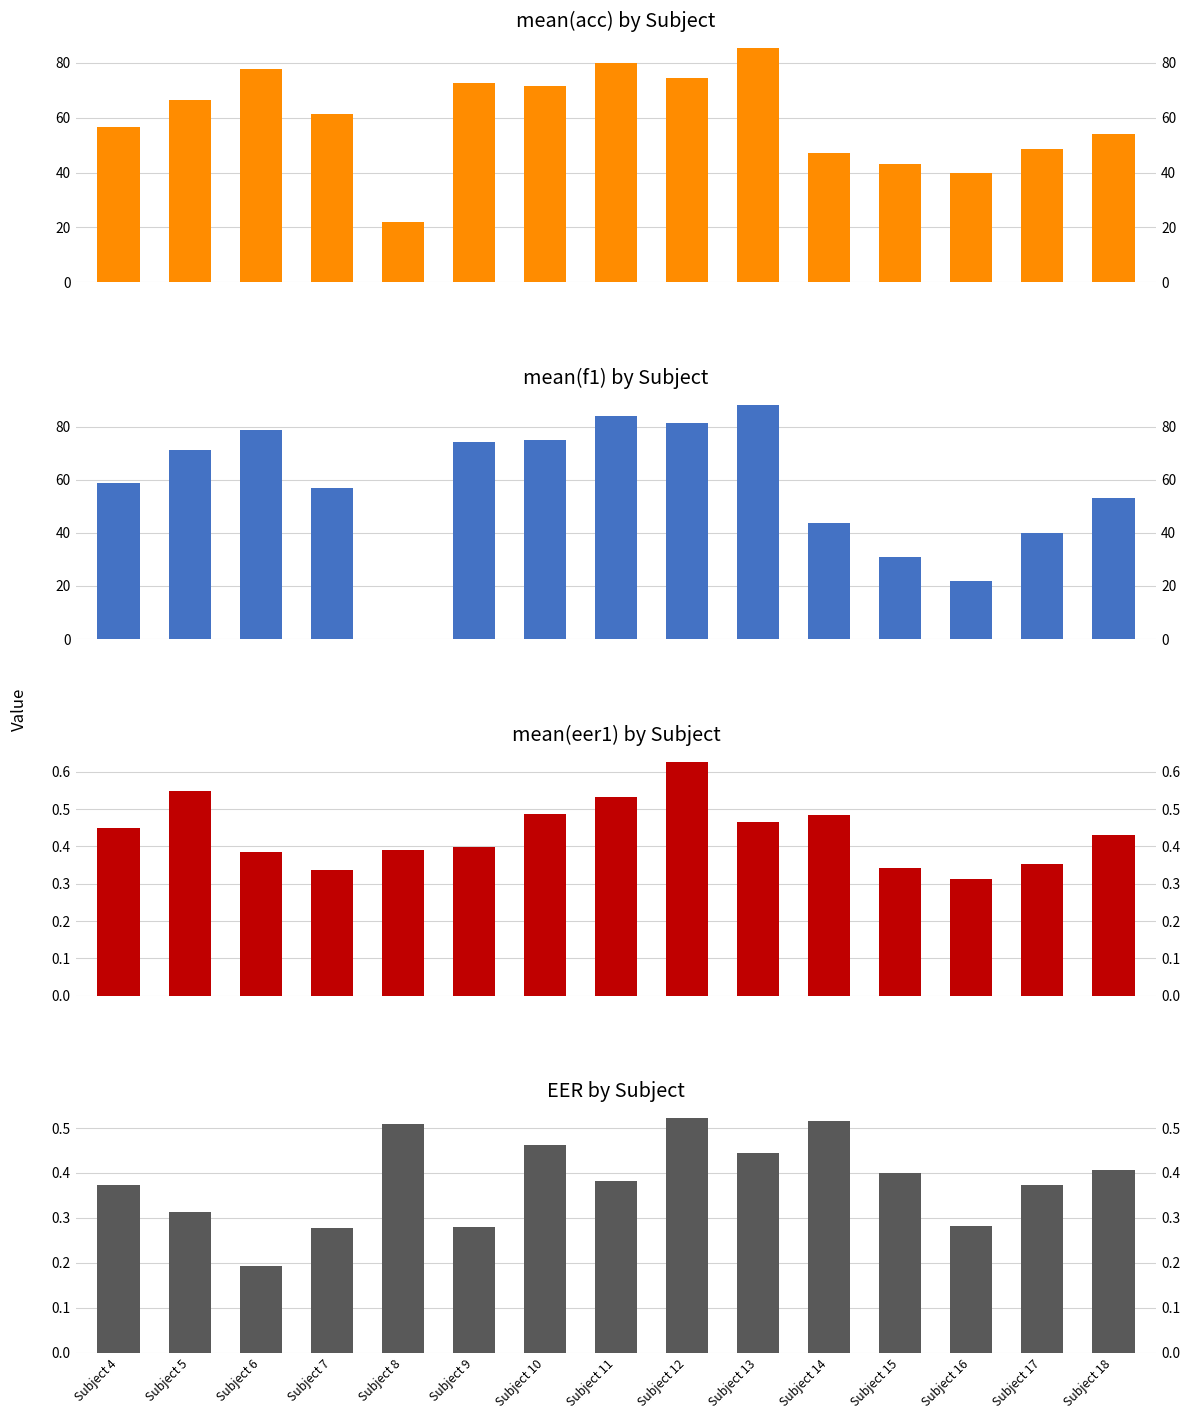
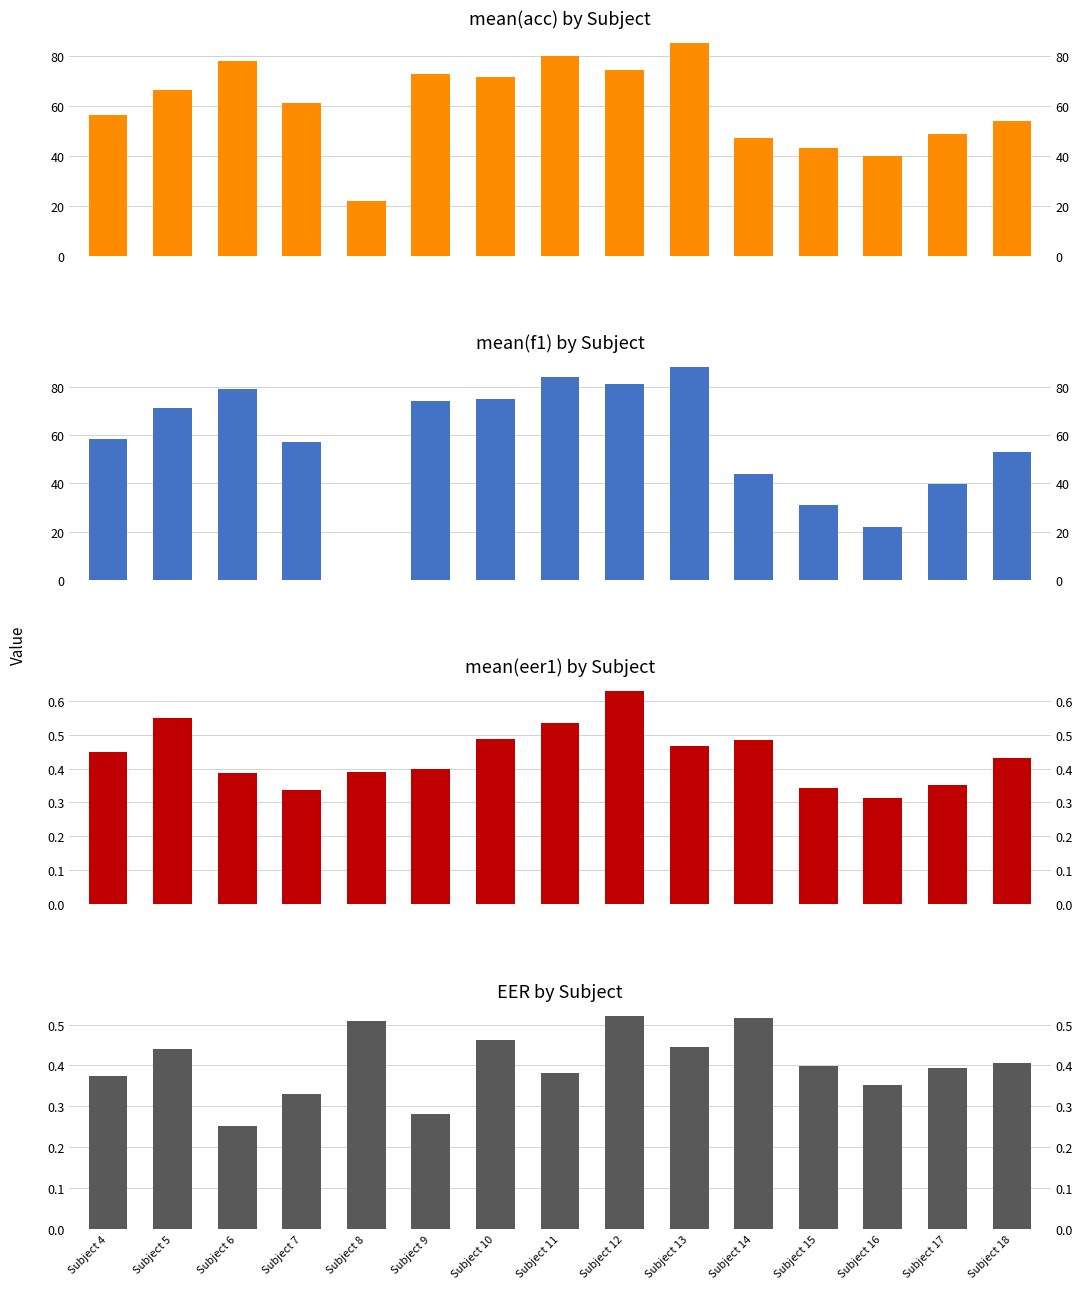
  {
    "EER by Subject": {
      "Subject 4": 0.37,
-     "Subject 5": 0.31,
-     "Subject 6": 0.19,
-     "Subject 7": 0.28,
+     "Subject 5": 0.44,
+     "Subject 6": 0.25,
+     "Subject 7": 0.33,
      "Subject 8": 0.51,
      "Subject 9": 0.28,
      "Subject 10": 0.46,
      "Subject 11": 0.38,
      "Subject 12": 0.52,
      "Subject 13": 0.44,
      "Subject 14": 0.52,
      "Subject 15": 0.40,
-     "Subject 16": 0.28,
-     "Subject 17": 0.37,
+     "Subject 16": 0.35,
+     "Subject 17": 0.39,
      "Subject 18": 0.41
    }
  }
